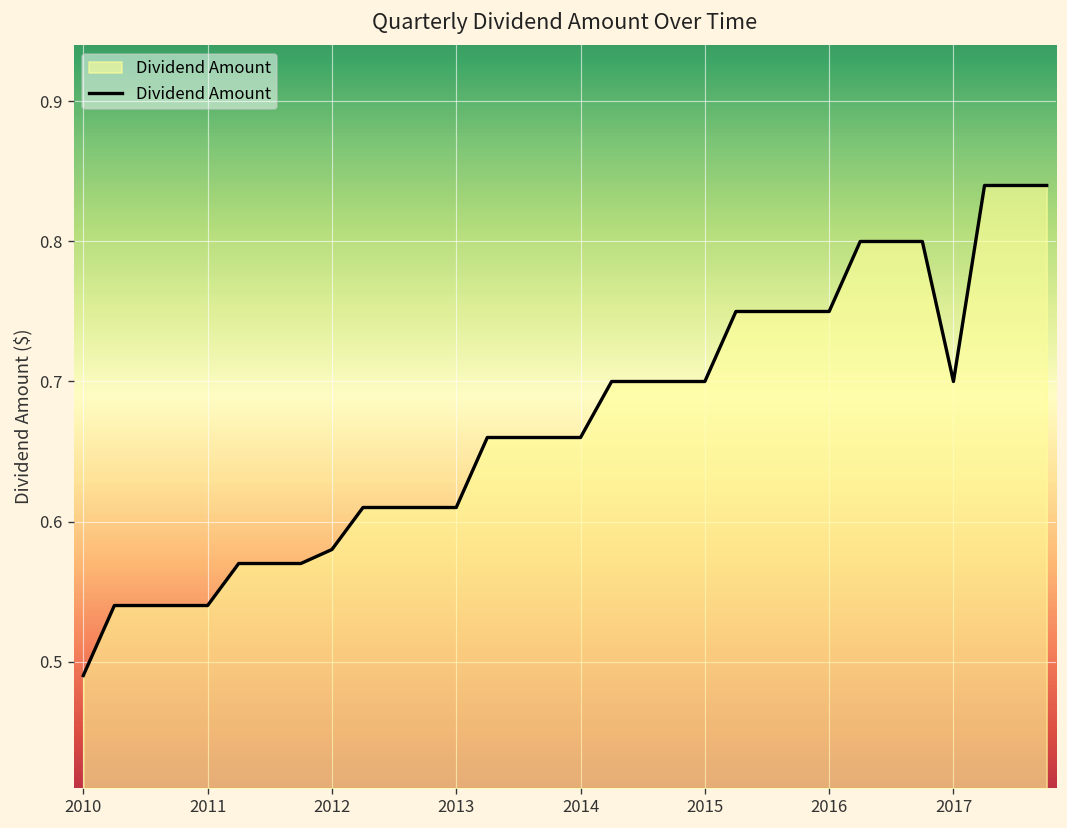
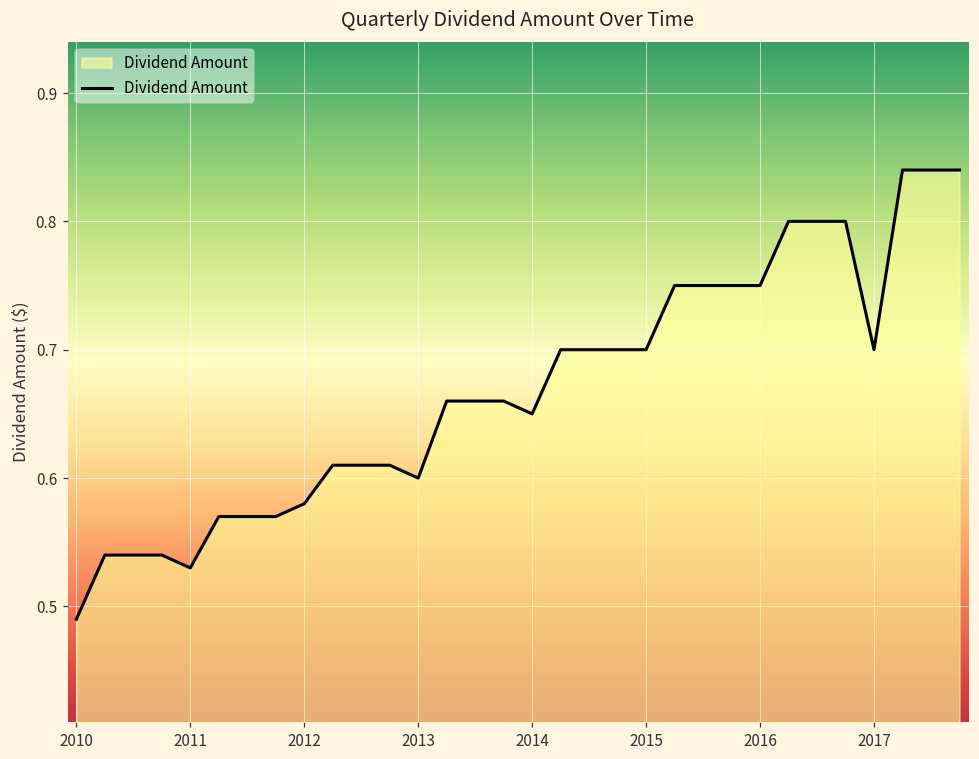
  {
    "2010": 0.49,
-   "2011": 0.54,
+   "2011": 0.53,
    "2012": 0.58,
-   "2013": 0.61,
-   "2014": 0.66,
+   "2013": 0.60,
+   "2014": 0.65,
    "2015": 0.70,
    "2016": 0.75,
    "2017": 0.70
  }
